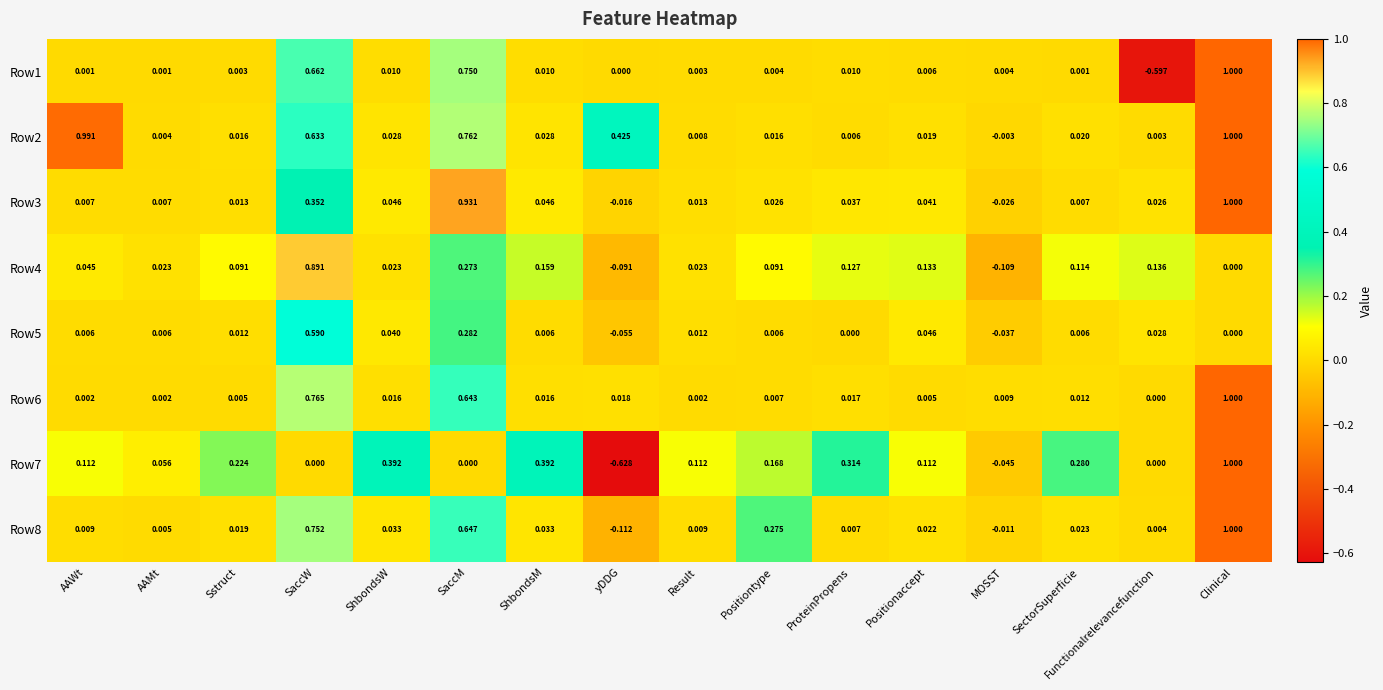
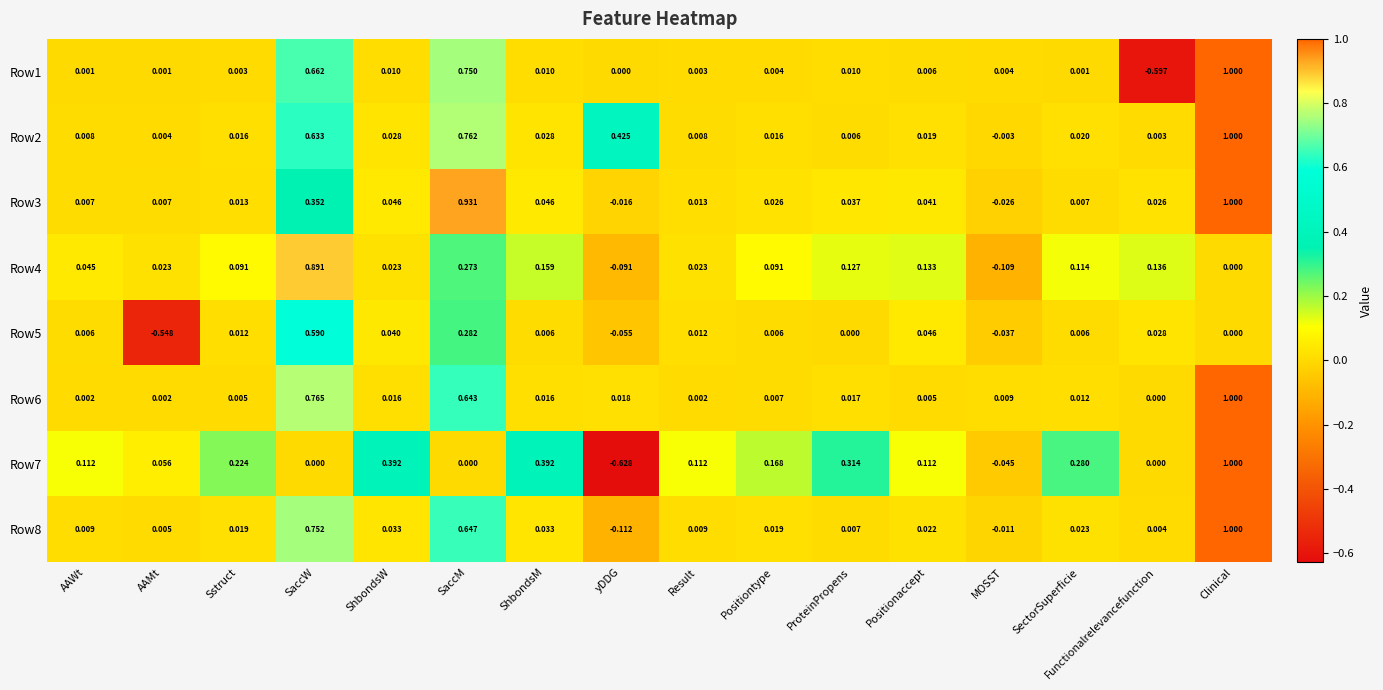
  {
    "Row1": {
      "AAWt": 0.001,
      "AAMt": 0.001,
      "Sstruct": 0.003,
      "SaccW": 0.662,
      "ShbondsW": 0.010,
      "SaccM": 0.750,
      "ShbondsM": 0.010,
      "yDDG": 0.000,
      "Result": 0.003,
      "Positiontype": 0.004,
      "ProteinPropens": 0.010,
      "Positionaccept": 0.006,
      "MOSST": 0.004,
      "SectorSuperficie": 0.001,
      "Functionalrelevancefunction": -0.597,
      "Clinical": 1.000
    },
    "Row2": {
-     "AAWt": 0.991,
+     "AAWt": 0.008,
      "AAMt": 0.004,
      "Sstruct": 0.016,
      "SaccW": 0.633,
      "ShbondsW": 0.028,
      "SaccM": 0.762,
      "ShbondsM": 0.028,
      "yDDG": 0.425,
      "Result": 0.008,
      "Positiontype": 0.016,
      "ProteinPropens": 0.006,
      "Positionaccept": 0.019,
      "MOSST": -0.003,
      "SectorSuperficie": 0.020,
      "Functionalrelevancefunction": 0.003,
      "Clinical": 1.000
    },
    "Row3": {
      "AAWt": 0.007,
      "AAMt": 0.007,
      "Sstruct": 0.013,
      "SaccW": 0.352,
      "ShbondsW": 0.046,
      "SaccM": 0.931,
      "ShbondsM": 0.046,
      "yDDG": -0.016,
      "Result": 0.013,
      "Positiontype": 0.026,
      "ProteinPropens": 0.037,
      "Positionaccept": 0.041,
      "MOSST": -0.026,
      "SectorSuperficie": 0.007,
      "Functionalrelevancefunction": 0.026,
      "Clinical": 1.000
    },
    "Row4": {
      "AAWt": 0.045,
      "AAMt": 0.023,
      "Sstruct": 0.091,
      "SaccW": 0.891,
      "ShbondsW": 0.023,
      "SaccM": 0.273,
      "ShbondsM": 0.159,
      "yDDG": -0.091,
      "Result": 0.023,
      "Positiontype": 0.091,
      "ProteinPropens": 0.127,
      "Positionaccept": 0.133,
      "MOSST": -0.109,
      "SectorSuperficie": 0.114,
      "Functionalrelevancefunction": 0.136,
      "Clinical": 0.000
    },
    "Row5": {
      "AAWt": 0.006,
-     "AAMt": 0.006,
+     "AAMt": -0.548,
      "Sstruct": 0.012,
      "SaccW": 0.590,
      "ShbondsW": 0.040,
      "SaccM": 0.282,
      "ShbondsM": 0.006,
      "yDDG": -0.055,
      "Result": 0.012,
      "Positiontype": 0.006,
      "ProteinPropens": 0.000,
      "Positionaccept": 0.046,
      "MOSST": -0.037,
      "SectorSuperficie": 0.006,
      "Functionalrelevancefunction": 0.028,
      "Clinical": 0.000
    },
    "Row6": {
      "AAWt": 0.002,
      "AAMt": 0.002,
      "Sstruct": 0.005,
      "SaccW": 0.765,
      "ShbondsW": 0.016,
      "SaccM": 0.643,
      "ShbondsM": 0.016,
      "yDDG": 0.018,
      "Result": 0.002,
      "Positiontype": 0.007,
      "ProteinPropens": 0.017,
      "Positionaccept": 0.005,
      "MOSST": 0.009,
      "SectorSuperficie": 0.012,
      "Functionalrelevancefunction": 0.000,
      "Clinical": 1.000
    },
    "Row7": {
      "AAWt": 0.112,
      "AAMt": 0.056,
      "Sstruct": 0.224,
      "SaccW": 0.000,
      "ShbondsW": 0.392,
      "SaccM": 0.000,
      "ShbondsM": 0.392,
      "yDDG": -0.628,
      "Result": 0.112,
      "Positiontype": 0.168,
      "ProteinPropens": 0.314,
      "Positionaccept": 0.112,
      "MOSST": -0.045,
      "SectorSuperficie": 0.280,
      "Functionalrelevancefunction": 0.000,
      "Clinical": 1.000
    },
    "Row8": {
      "AAWt": 0.009,
      "AAMt": 0.005,
      "Sstruct": 0.019,
      "SaccW": 0.752,
      "ShbondsW": 0.033,
      "SaccM": 0.647,
      "ShbondsM": 0.033,
      "yDDG": -0.112,
      "Result": 0.009,
-     "Positiontype": 0.275,
+     "Positiontype": 0.019,
      "ProteinPropens": 0.007,
      "Positionaccept": 0.022,
      "MOSST": -0.011,
      "SectorSuperficie": 0.023,
      "Functionalrelevancefunction": 0.004,
      "Clinical": 1.000
    }
  }
